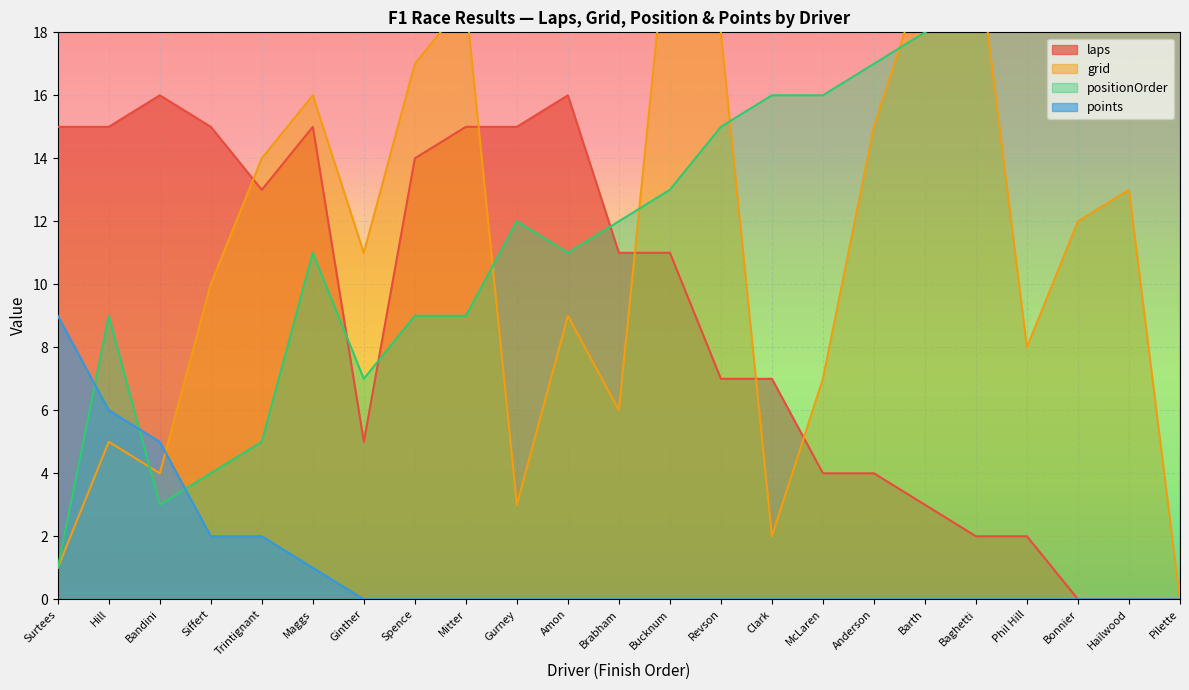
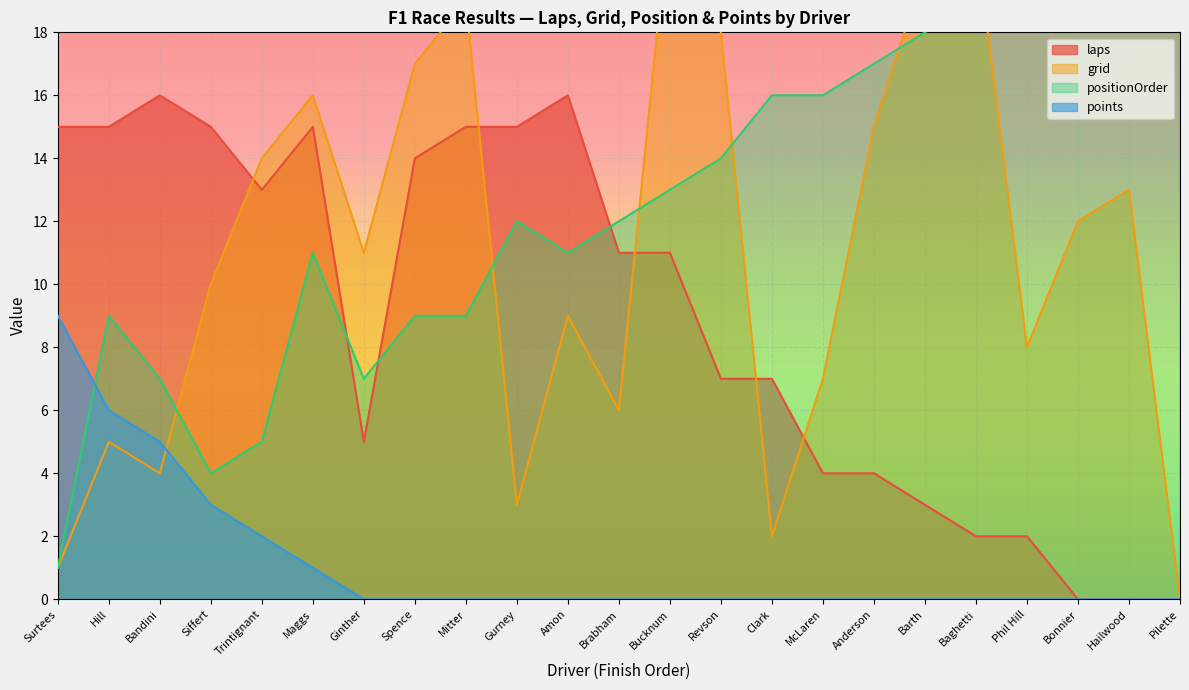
  {
    "laps": {
      "Surtees": 15,
      "Hill": 15,
      "Bandini": 16,
      "Siffert": 15,
      "Trintignant": 13,
      "Maggs": 15,
      "Ginther": 5,
      "Spence": 14,
      "Mitter": 15,
      "Gurney": 15,
      "Amon": 16,
      "Brabham": 11,
      "Bucknum": 11,
      "Revson": 7,
      "Clark": 7,
      "McLaren": 4,
      "Anderson": 4,
      "Barth": 3,
      "Baghetti": 2,
      "Phil Hill": 2
    },
    "grid": {
      "Hill": 5,
      "Bandini": 4,
      "Siffert": 10,
      "Trintignant": 14,
      "Maggs": 16,
      "Ginther": 11,
      "Spence": 17,
      "Gurney": 3,
      "Amon": 9,
      "Brabham": 6,
      "Revson": 18,
      "Clark": 2,
      "McLaren": 7,
      "Anderson": 15,
      "Phil Hill": 8,
      "Bonnier": 12,
      "Hailwood": 13
    },
    "positionOrder": {
      "Hill": 9,
-     "Bandini": 3,
+     "Bandini": 7,
      "Siffert": 4,
      "Trintignant": 5,
      "Maggs": 11,
      "Ginther": 7,
      "Spence": 9,
      "Mitter": 9,
      "Gurney": 12,
      "Amon": 11,
      "Brabham": 12,
      "Bucknum": 13,
-     "Revson": 15,
+     "Revson": 14,
      "Clark": 16,
      "McLaren": 16,
      "Anderson": 17,
      "Barth": 18
    },
    "points": {
      "Surtees": 9,
      "Hill": 6,
      "Bandini": 5,
-     "Siffert": 2,
+     "Siffert": 3,
      "Trintignant": 2,
      "Maggs": 1,
      "Ginther": 0,
      "Spence": 0,
      "Mitter": 0,
      "Gurney": 0,
      "Amon": 0,
      "Brabham": 0,
      "Bucknum": 0,
      "Revson": 0,
      "Clark": 0,
      "McLaren": 0,
      "Anderson": 0,
      "Barth": 0,
      "Baghetti": 0,
      "Phil Hill": 0
    }
  }
